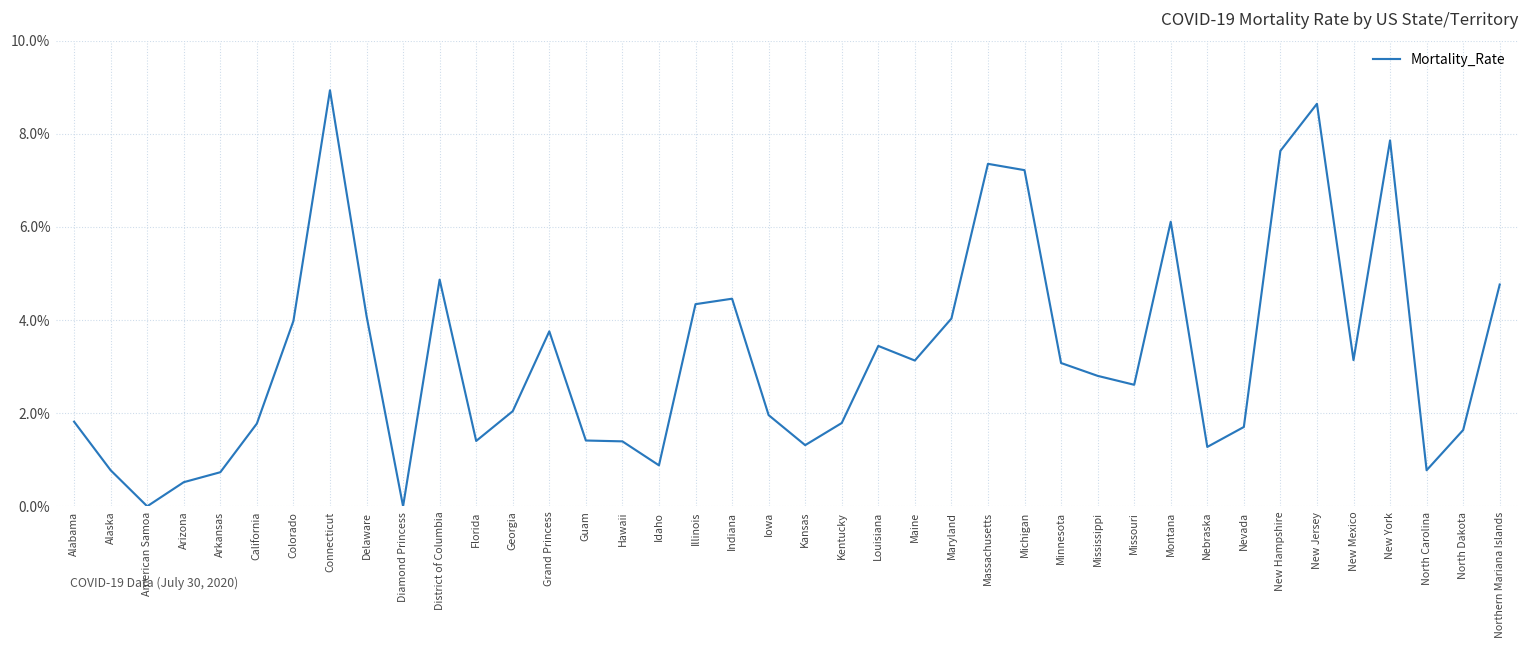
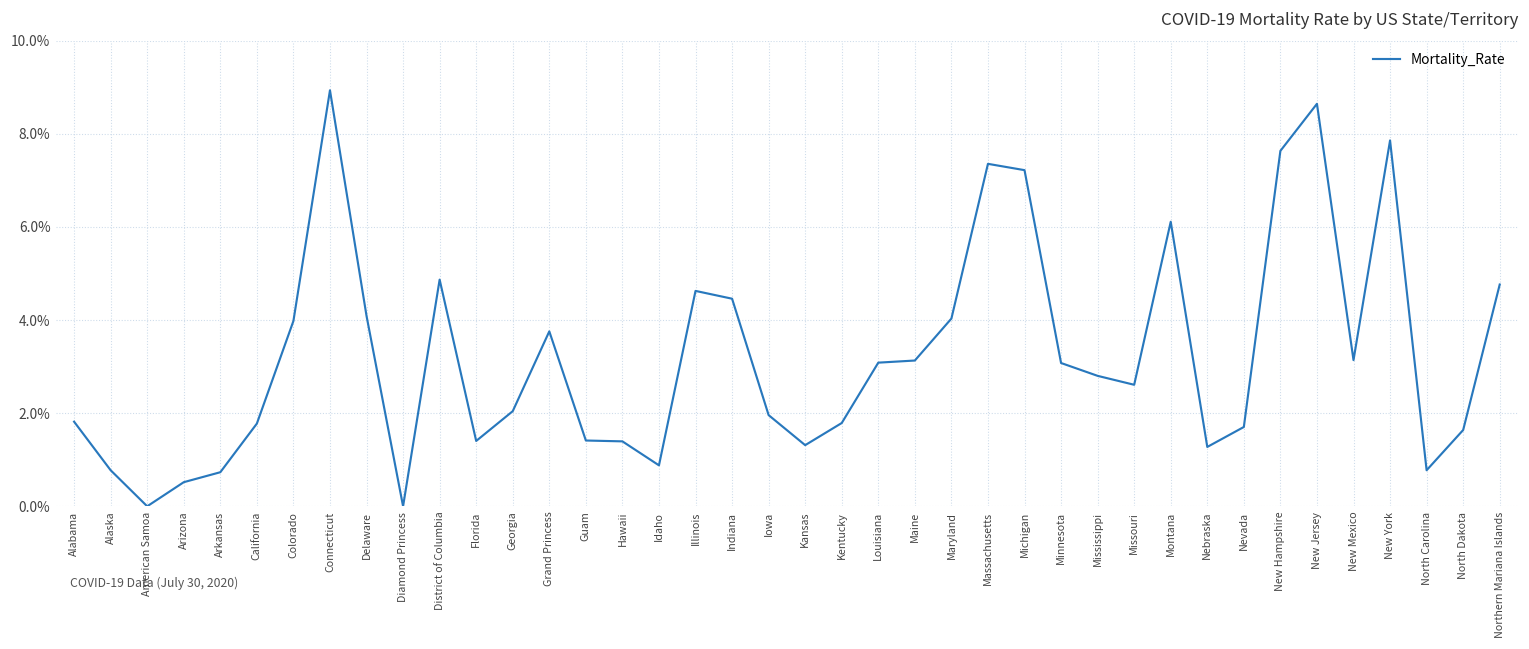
  {
    "Alabama": "1.8%",
    "Alaska": "0.8%",
    "American Samoa": "0.0%",
    "Arizona": "0.5%",
    "Arkansas": "0.7%",
    "California": "1.8%",
    "Colorado": "4.0%",
    "Connecticut": "8.9%",
    "Delaware": "4.1%",
    "Diamond Princess": "0.0%",
    "District of Columbia": "4.9%",
    "Florida": "1.4%",
    "Georgia": "2.0%",
    "Grand Princess": "3.8%",
    "Guam": "1.4%",
    "Hawaii": "1.4%",
    "Idaho": "0.9%",
-   "Illinois": "4.3%",
+   "Illinois": "4.6%",
    "Indiana": "4.5%",
    "Iowa": "2.0%",
    "Kansas": "1.3%",
    "Kentucky": "1.8%",
-   "Louisiana": "3.4%",
+   "Louisiana": "3.1%",
    "Maine": "3.1%",
    "Maryland": "4.0%",
    "Massachusetts": "7.4%",
    "Michigan": "7.2%",
    "Minnesota": "3.1%",
    "Mississippi": "2.8%",
    "Missouri": "2.6%",
    "Montana": "6.1%",
    "Nebraska": "1.3%",
    "Nevada": "1.7%",
    "New Hampshire": "7.6%",
    "New Jersey": "8.6%",
    "New Mexico": "3.1%",
    "New York": "7.9%",
    "North Carolina": "0.8%",
    "North Dakota": "1.6%",
    "Northern Mariana Islands": "4.8%"
  }
